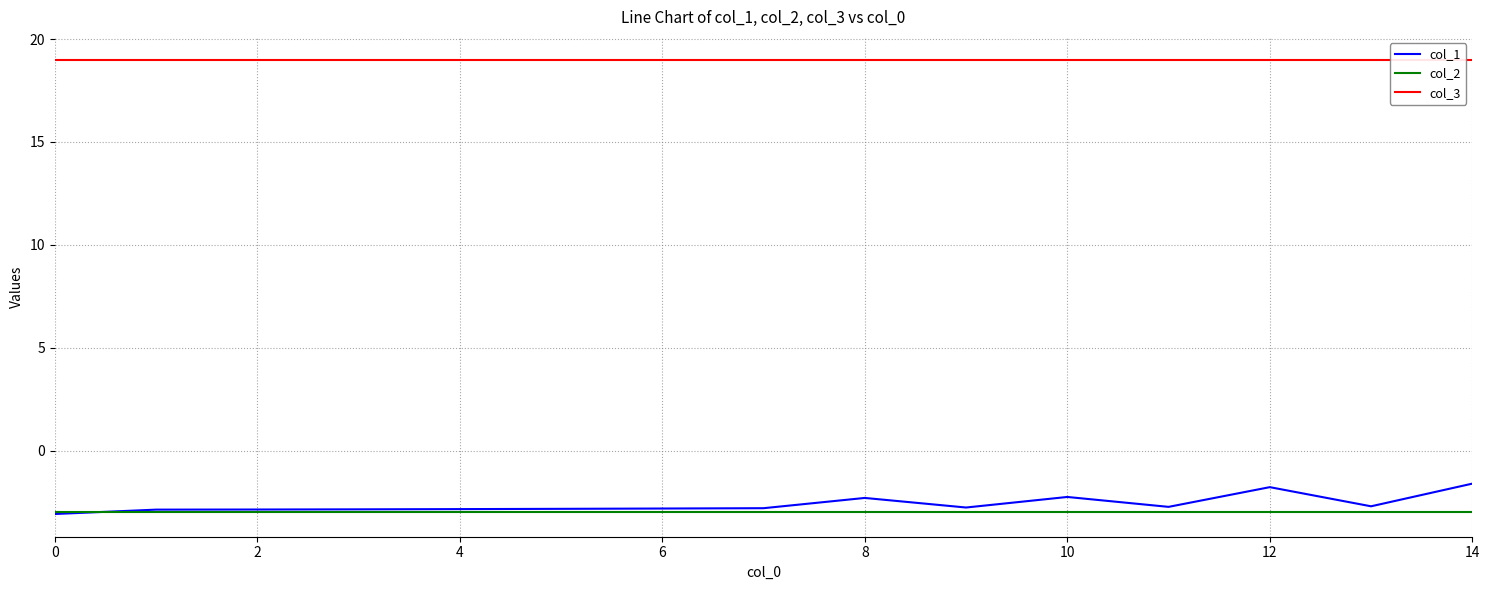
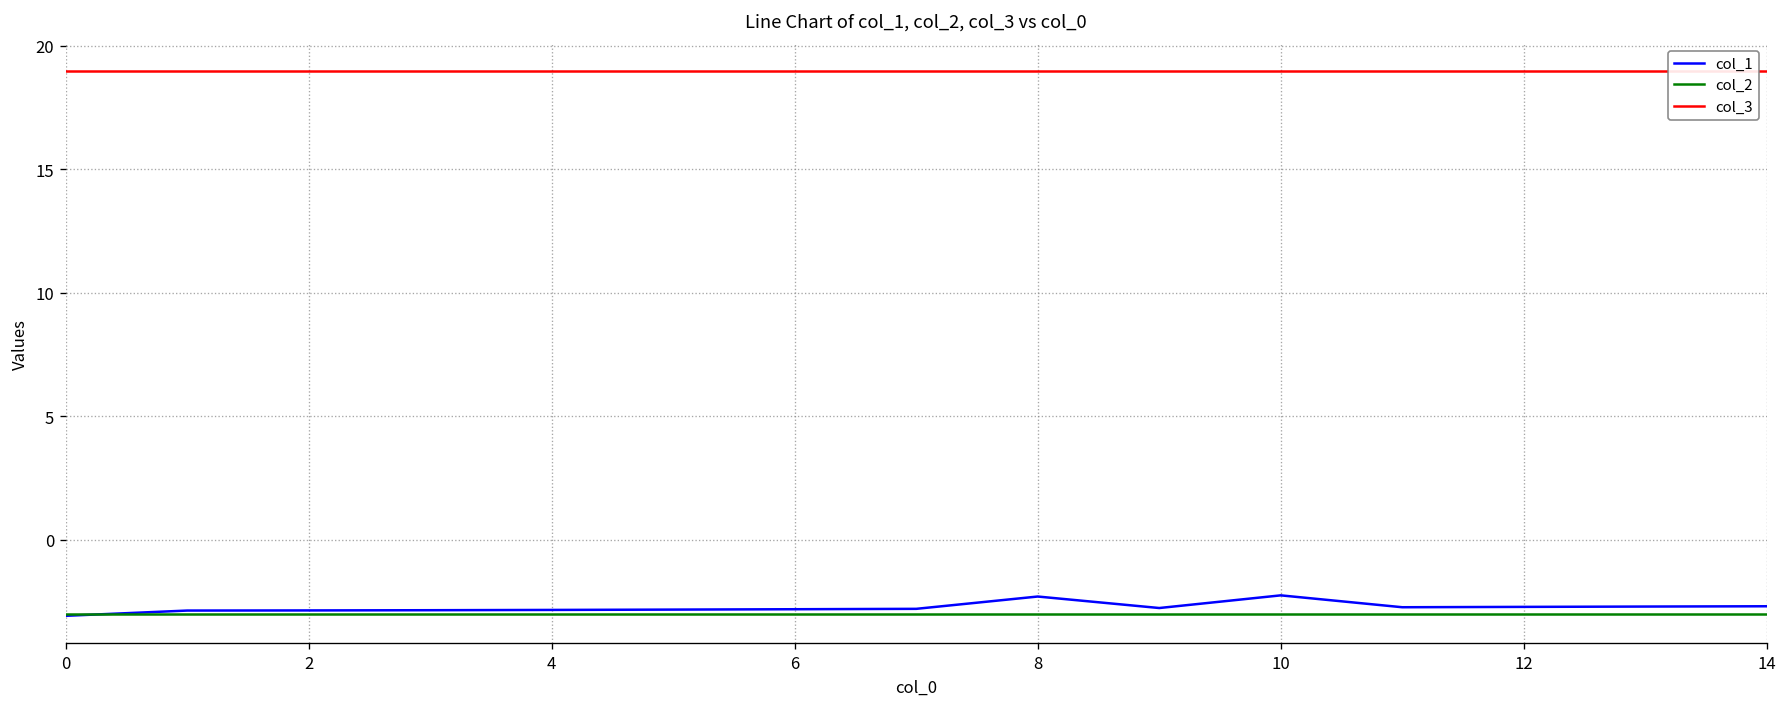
  {
    "col_1": {
      "2": -2.9,
      "4": -2.8,
      "6": -2.8,
      "8": -2.3,
      "10": -2.3,
-     "12": -1.8,
-     "14": -1.6
+     "12": -2.7,
+     "14": -2.7
    },
    "col_2": {
      "2": -3.0,
      "4": -3.0,
      "6": -3.0,
      "8": -3.0,
      "10": -3.0,
      "12": -3.0,
      "14": -3.0
    },
    "col_3": {
      "0": 19.0,
      "2": 19.0,
      "4": 19.0,
      "6": 19.0,
      "8": 19.0,
      "10": 19.0,
      "12": 19.0,
      "14": 19.0
    }
  }
